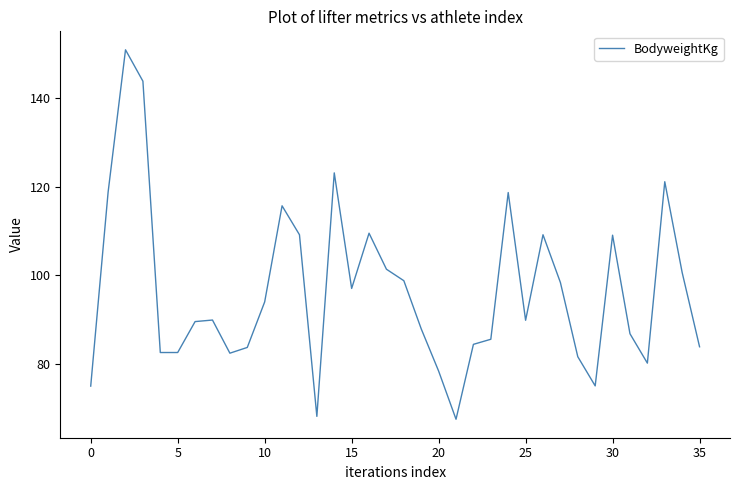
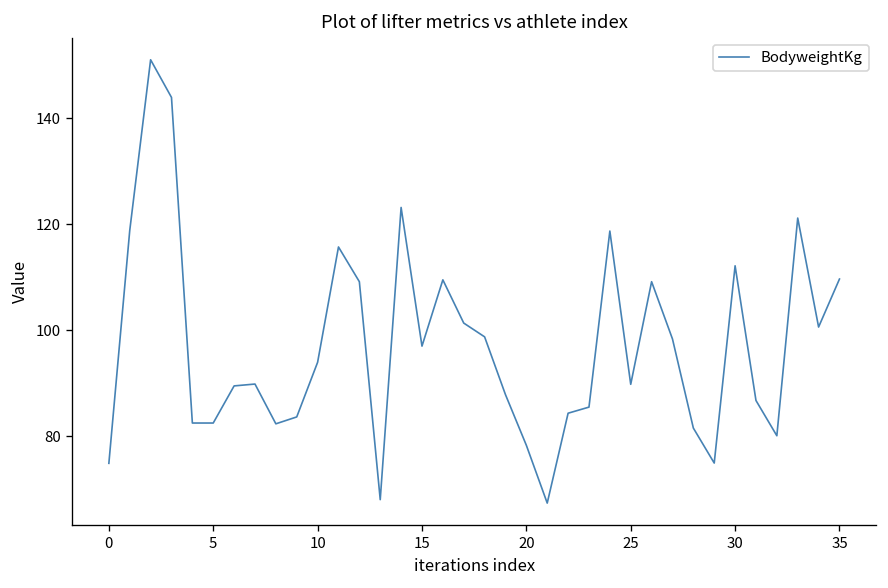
  {
    "0": 75,
    "5": 83,
    "10": 94,
    "15": 97,
    "20": 78,
    "25": 90,
-   "30": 109,
-   "35": 84
+   "30": 112,
+   "35": 110
  }
